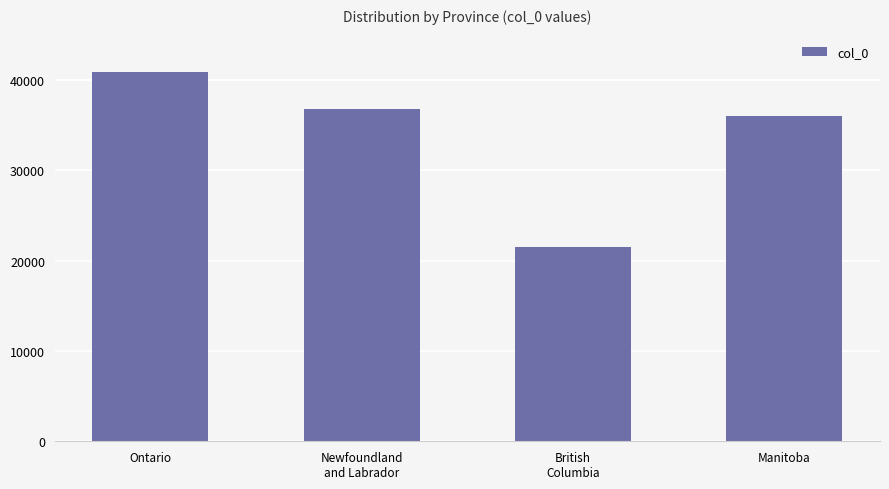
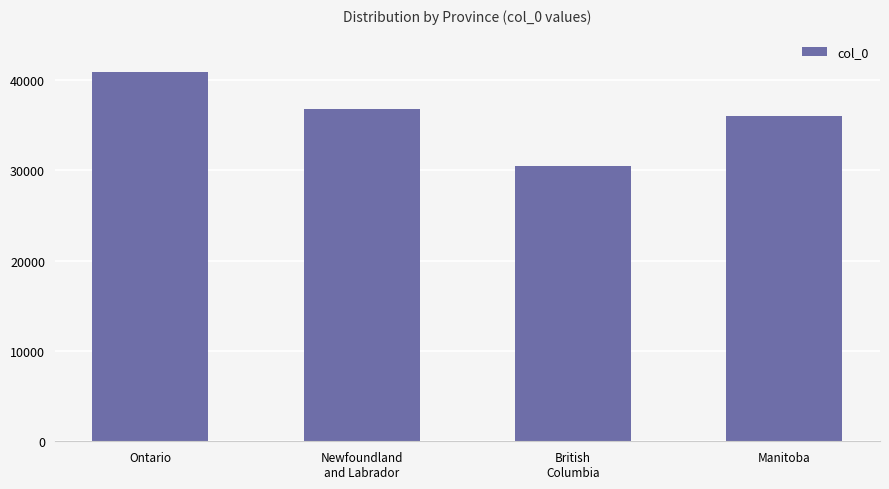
  {
    "Ontario": 41000,
    "Newfoundland and Labrador": 37000,
-   "British Columbia": 21000,
+   "British Columbia": 30000,
    "Manitoba": 36000
  }
